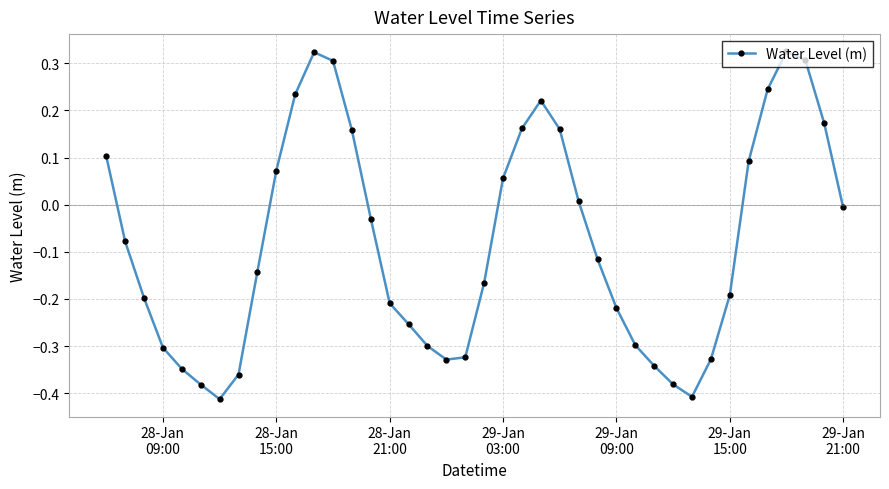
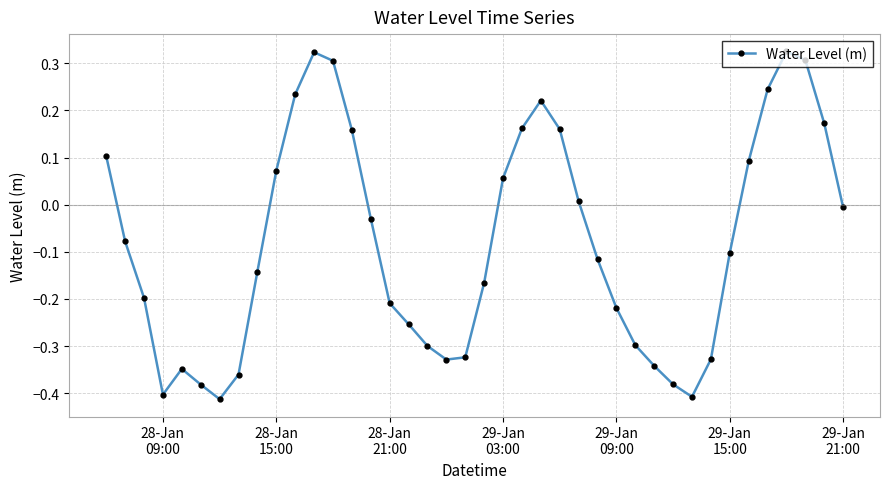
  {
-   "28-Jan 09:00": -0.30,
+   "28-Jan 09:00": -0.40,
    "28-Jan 15:00": 0.07,
    "28-Jan 21:00": -0.21,
    "29-Jan 03:00": 0.06,
    "29-Jan 09:00": -0.22,
-   "29-Jan 15:00": -0.19,
+   "29-Jan 15:00": -0.10,
    "29-Jan 21:00": -0.01
  }
